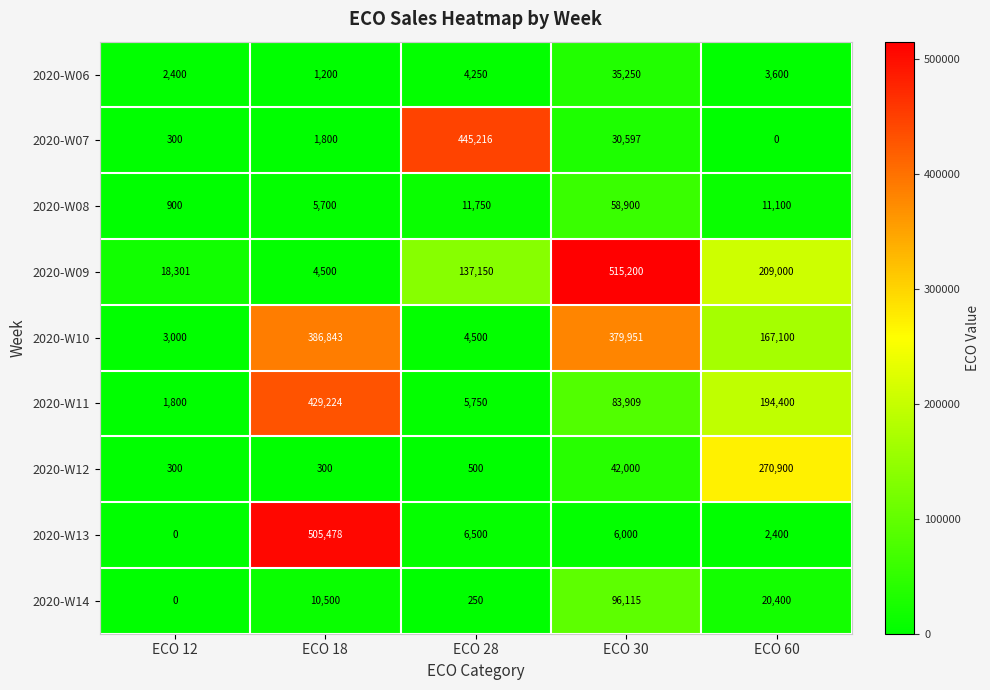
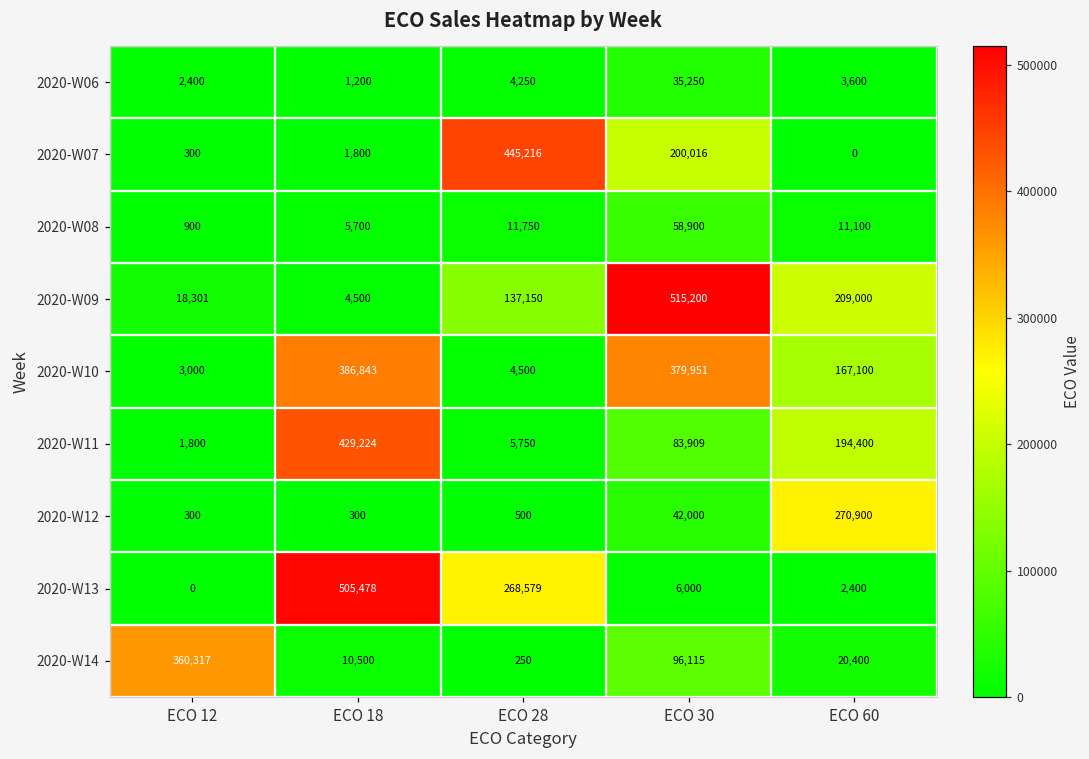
  {
    "2020-W06": {
      "ECO 12": "2,400",
      "ECO 18": "1,200",
      "ECO 28": "4,250",
      "ECO 30": "35,250",
      "ECO 60": "3,600"
    },
    "2020-W07": {
      "ECO 12": "300",
      "ECO 18": "1,800",
      "ECO 28": "445,216",
-     "ECO 30": "30,597",
+     "ECO 30": "200,016",
      "ECO 60": "0"
    },
    "2020-W08": {
      "ECO 12": "900",
      "ECO 18": "5,700",
      "ECO 28": "11,750",
      "ECO 30": "58,900",
      "ECO 60": "11,100"
    },
    "2020-W09": {
      "ECO 12": "18,301",
      "ECO 18": "4,500",
      "ECO 28": "137,150",
      "ECO 30": "515,200",
      "ECO 60": "209,000"
    },
    "2020-W10": {
      "ECO 12": "3,000",
      "ECO 18": "386,843",
      "ECO 28": "4,500",
      "ECO 30": "379,951",
      "ECO 60": "167,100"
    },
    "2020-W11": {
      "ECO 12": "1,800",
      "ECO 18": "429,224",
      "ECO 28": "5,750",
      "ECO 30": "83,909",
      "ECO 60": "194,400"
    },
    "2020-W12": {
      "ECO 12": "300",
      "ECO 18": "300",
      "ECO 28": "500",
      "ECO 30": "42,000",
      "ECO 60": "270,900"
    },
    "2020-W13": {
      "ECO 12": "0",
      "ECO 18": "505,478",
-     "ECO 28": "6,500",
+     "ECO 28": "268,579",
      "ECO 30": "6,000",
      "ECO 60": "2,400"
    },
    "2020-W14": {
-     "ECO 12": "0",
+     "ECO 12": "360,317",
      "ECO 18": "10,500",
      "ECO 28": "250",
      "ECO 30": "96,115",
      "ECO 60": "20,400"
    }
  }
